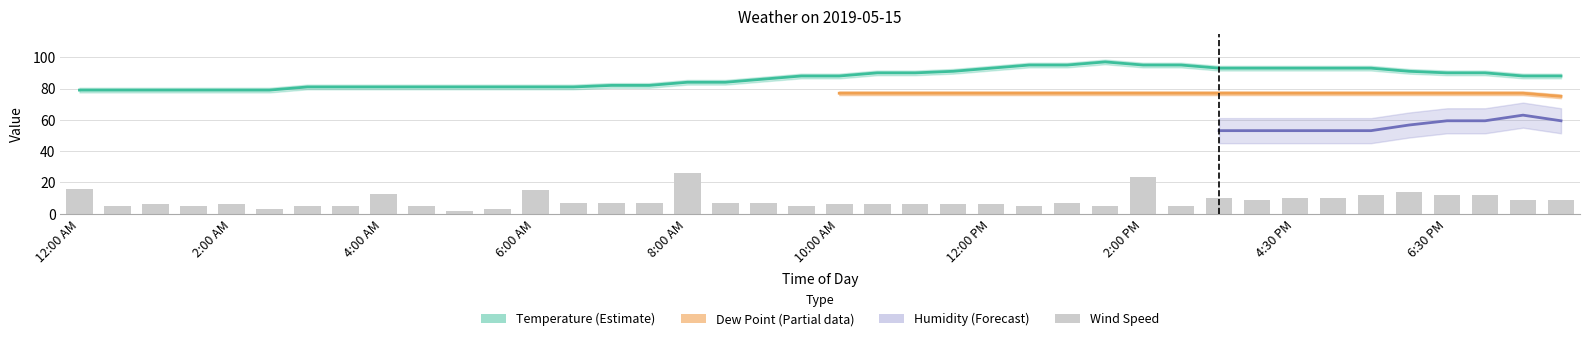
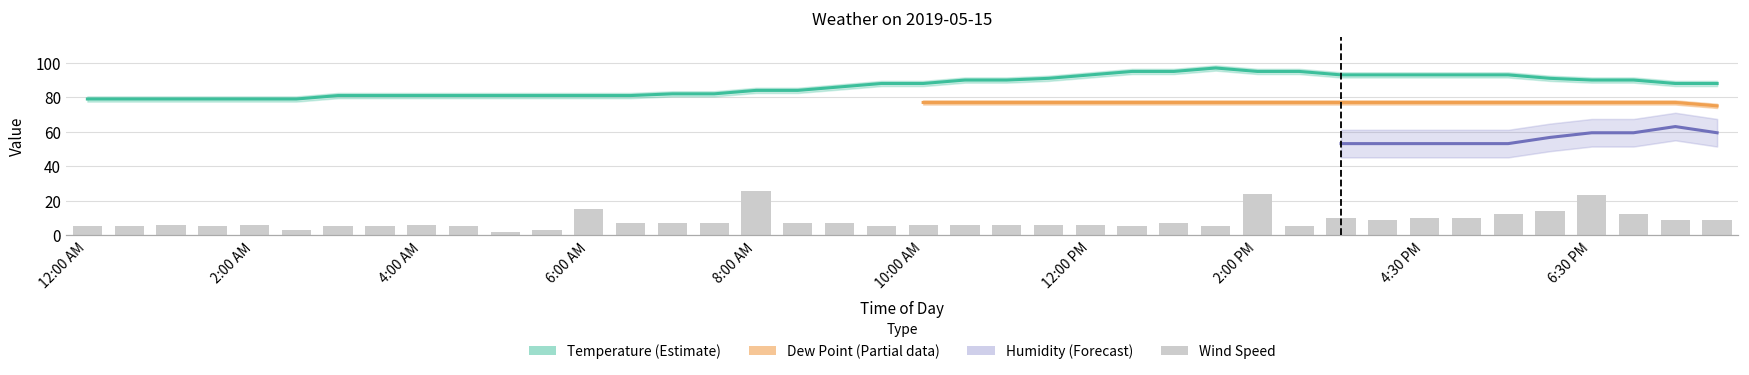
  {
    "Wind Speed": {
-     "12:00 AM": 16,
+     "12:00 AM": 5,
      "2:00 AM": 6,
-     "4:00 AM": 13,
+     "4:00 AM": 6,
      "6:00 AM": 15,
      "8:00 AM": 26,
      "10:00 AM": 6,
      "12:00 PM": 6,
      "2:00 PM": 24,
      "4:30 PM": 10,
-     "6:30 PM": 12
+     "6:30 PM": 23
    }
  }
